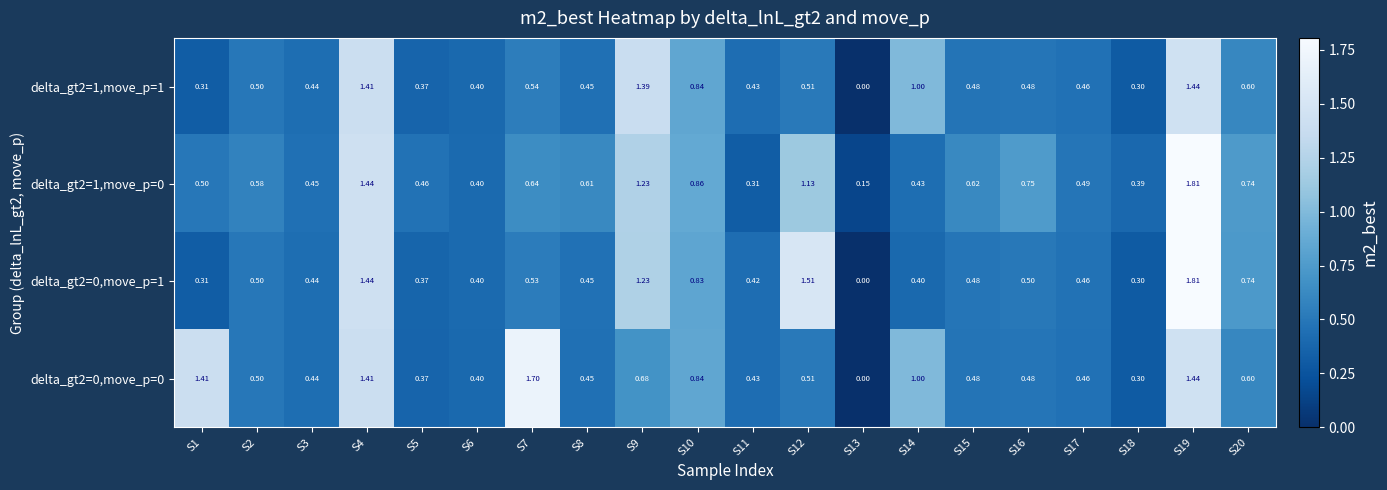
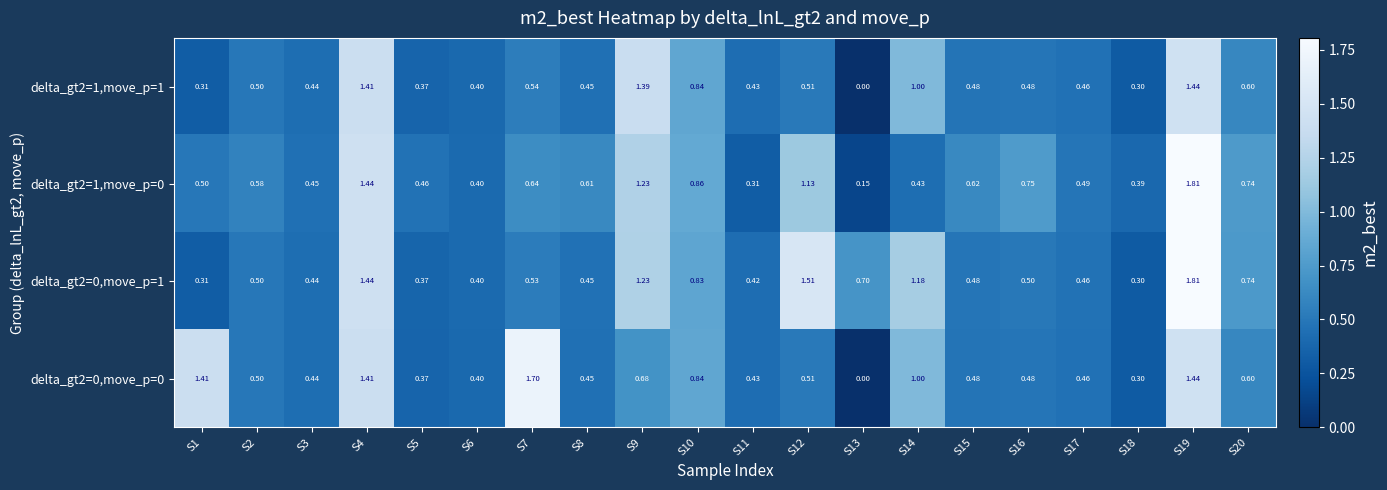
  {
    "delta_gt2=1,move_p=1": {
      "S1": 0.31,
      "S2": 0.50,
      "S3": 0.44,
      "S4": 1.41,
      "S5": 0.37,
      "S6": 0.40,
      "S7": 0.54,
      "S8": 0.45,
      "S9": 1.39,
      "S10": 0.84,
      "S11": 0.43,
      "S12": 0.51,
      "S13": 0.00,
      "S14": 1.00,
      "S15": 0.48,
      "S16": 0.48,
      "S17": 0.46,
      "S18": 0.30,
      "S19": 1.44,
      "S20": 0.60
    },
    "delta_gt2=1,move_p=0": {
      "S1": 0.50,
      "S2": 0.58,
      "S3": 0.45,
      "S4": 1.44,
      "S5": 0.46,
      "S6": 0.40,
      "S7": 0.64,
      "S8": 0.61,
      "S9": 1.23,
      "S10": 0.86,
      "S11": 0.31,
      "S12": 1.13,
      "S13": 0.15,
      "S14": 0.43,
      "S15": 0.62,
      "S16": 0.75,
      "S17": 0.49,
      "S18": 0.39,
      "S19": 1.81,
      "S20": 0.74
    },
    "delta_gt2=0,move_p=1": {
      "S1": 0.31,
      "S2": 0.50,
      "S3": 0.44,
      "S4": 1.44,
      "S5": 0.37,
      "S6": 0.40,
      "S7": 0.53,
      "S8": 0.45,
      "S9": 1.23,
      "S10": 0.83,
      "S11": 0.42,
      "S12": 1.51,
-     "S13": 0.00,
-     "S14": 0.40,
+     "S13": 0.70,
+     "S14": 1.18,
      "S15": 0.48,
      "S16": 0.50,
      "S17": 0.46,
      "S18": 0.30,
      "S19": 1.81,
      "S20": 0.74
    },
    "delta_gt2=0,move_p=0": {
      "S1": 1.41,
      "S2": 0.50,
      "S3": 0.44,
      "S4": 1.41,
      "S5": 0.37,
      "S6": 0.40,
      "S7": 1.70,
      "S8": 0.45,
      "S9": 0.68,
      "S10": 0.84,
      "S11": 0.43,
      "S12": 0.51,
      "S13": 0.00,
      "S14": 1.00,
      "S15": 0.48,
      "S16": 0.48,
      "S17": 0.46,
      "S18": 0.30,
      "S19": 1.44,
      "S20": 0.60
    }
  }
